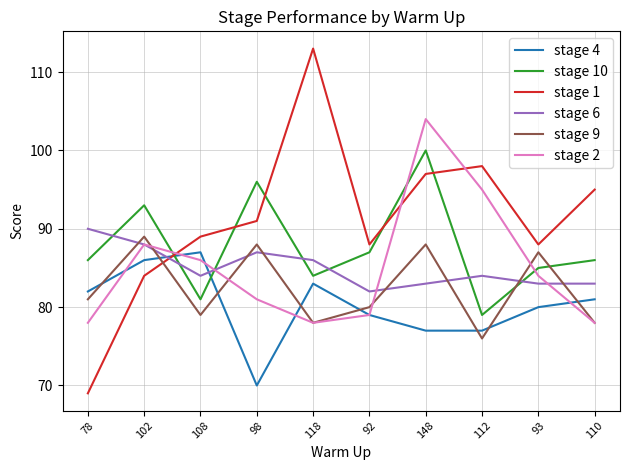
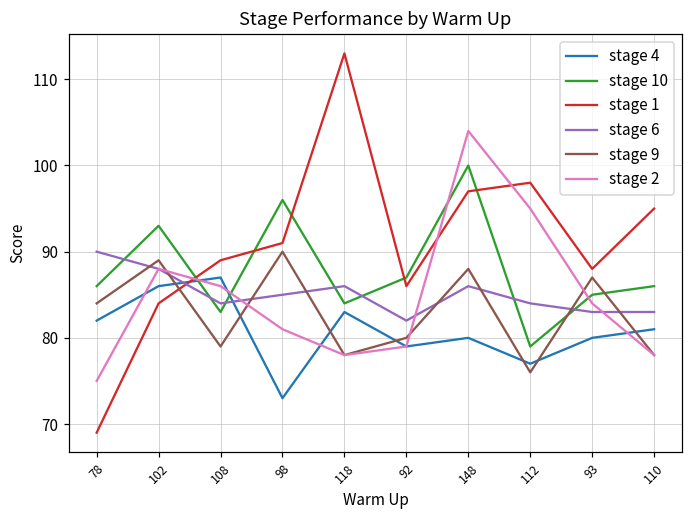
  {
    "stage 4": {
      "78": 82,
      "102": 86,
      "108": 87,
-     "98": 70,
+     "98": 73,
      "118": 83,
-     "148": 77,
+     "148": 80,
      "112": 77,
      "93": 80,
      "110": 81
    },
    "stage 10": {
      "78": 86,
      "102": 93,
-     "108": 81,
+     "108": 83,
      "98": 96,
      "118": 84,
      "92": 87,
      "148": 100,
      "112": 79,
      "93": 85,
      "110": 86
    },
    "stage 1": {
      "78": 69,
      "102": 84,
      "108": 89,
      "98": 91,
      "118": 113,
-     "92": 88,
+     "92": 86,
      "148": 97,
      "112": 98,
      "93": 88,
      "110": 95
    },
    "stage 6": {
      "78": 90,
      "108": 84,
-     "98": 87,
+     "98": 85,
      "118": 86,
      "92": 82,
-     "148": 83,
+     "148": 86,
      "112": 84,
      "93": 83,
      "110": 83
    },
    "stage 9": {
-     "78": 81,
+     "78": 84,
      "102": 89,
      "108": 79,
-     "98": 88,
+     "98": 90,
      "92": 80,
      "148": 88,
      "112": 76,
      "93": 87
    },
    "stage 2": {
-     "78": 78,
+     "78": 75,
      "108": 86,
      "98": 81,
      "148": 104,
      "112": 95,
      "93": 84
    }
  }
